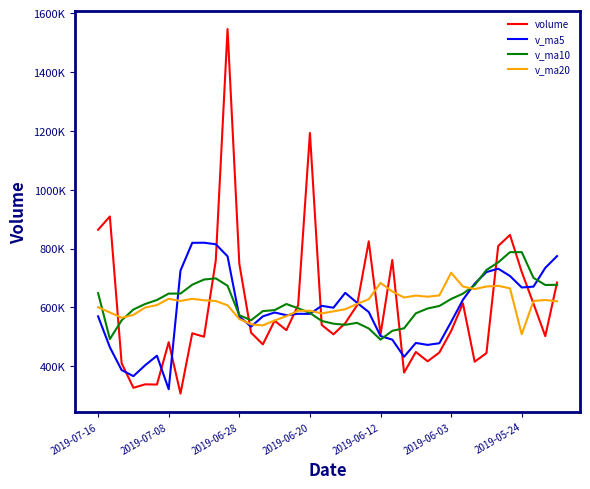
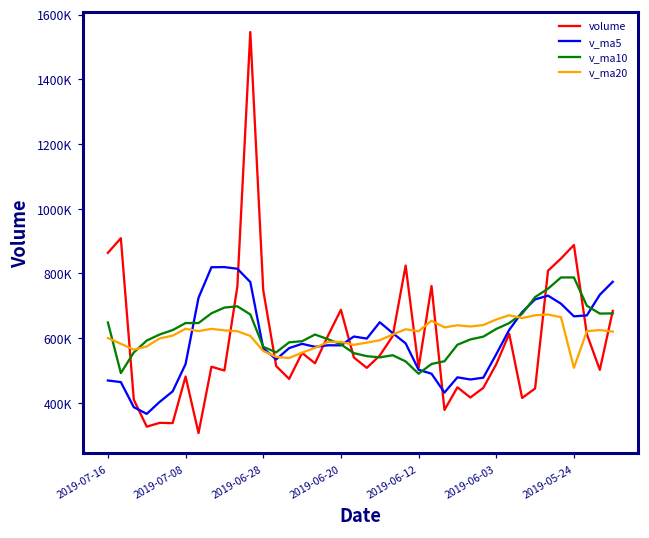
  {
    "volume": {
      "2019-07-16": 860000,
      "2019-07-08": 480000,
      "2019-06-28": 750000,
-     "2019-06-20": 1190000,
+     "2019-06-20": 690000,
      "2019-06-03": 520000,
-     "2019-05-24": 720000
+     "2019-05-24": 890000
    },
    "v_ma5": {
-     "2019-07-16": 570000,
-     "2019-07-08": 320000,
+     "2019-07-16": 470000,
+     "2019-07-08": 520000,
      "2019-06-03": 550000,
      "2019-05-24": 670000
    },
    "v_ma10": {
      "2019-07-16": 650000,
      "2019-07-08": 650000,
      "2019-06-12": 490000,
      "2019-06-03": 630000,
      "2019-05-24": 790000
    },
    "v_ma20": {
      "2019-07-16": 600000,
      "2019-07-08": 630000,
-     "2019-06-12": 680000,
-     "2019-06-03": 720000,
+     "2019-06-12": 620000,
+     "2019-06-03": 660000,
      "2019-05-24": 510000
    }
  }
